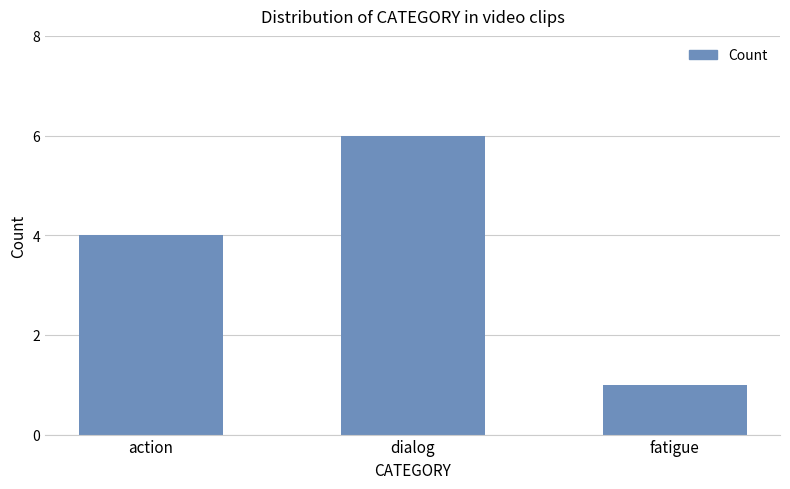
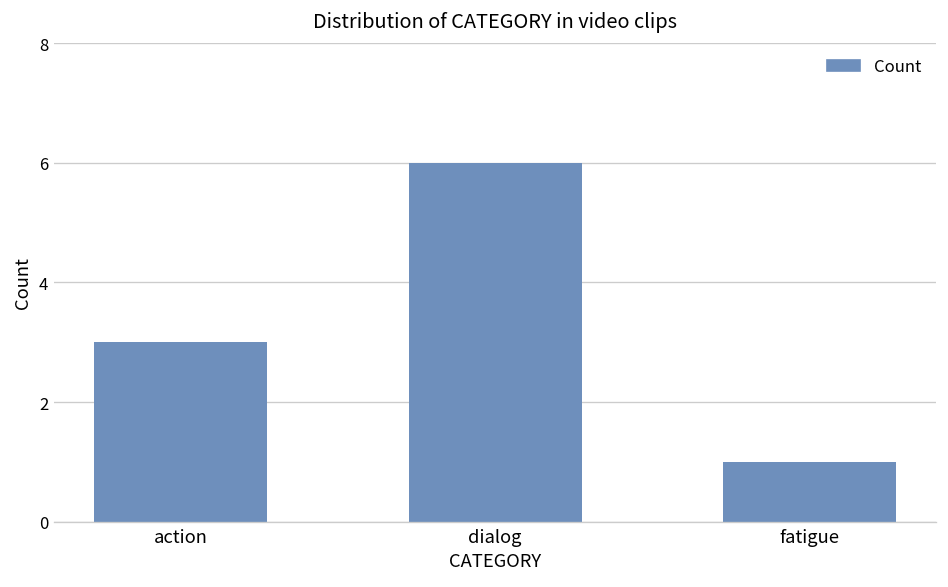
  {
-   "action": 4,
+   "action": 3,
    "dialog": 6,
    "fatigue": 1
  }
